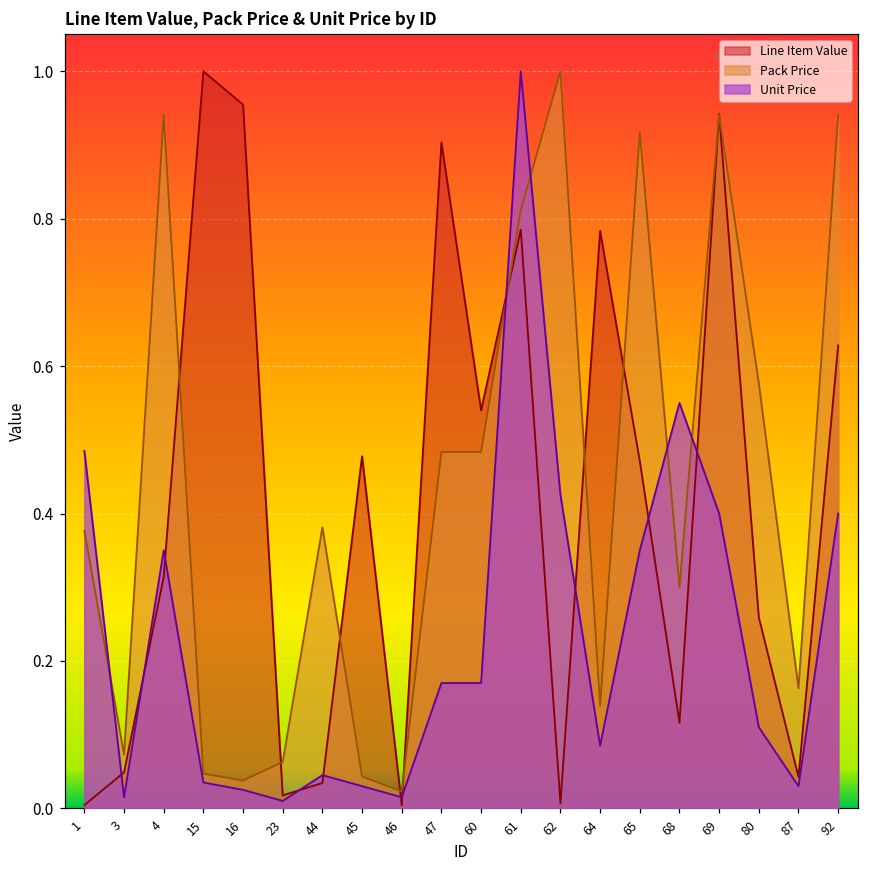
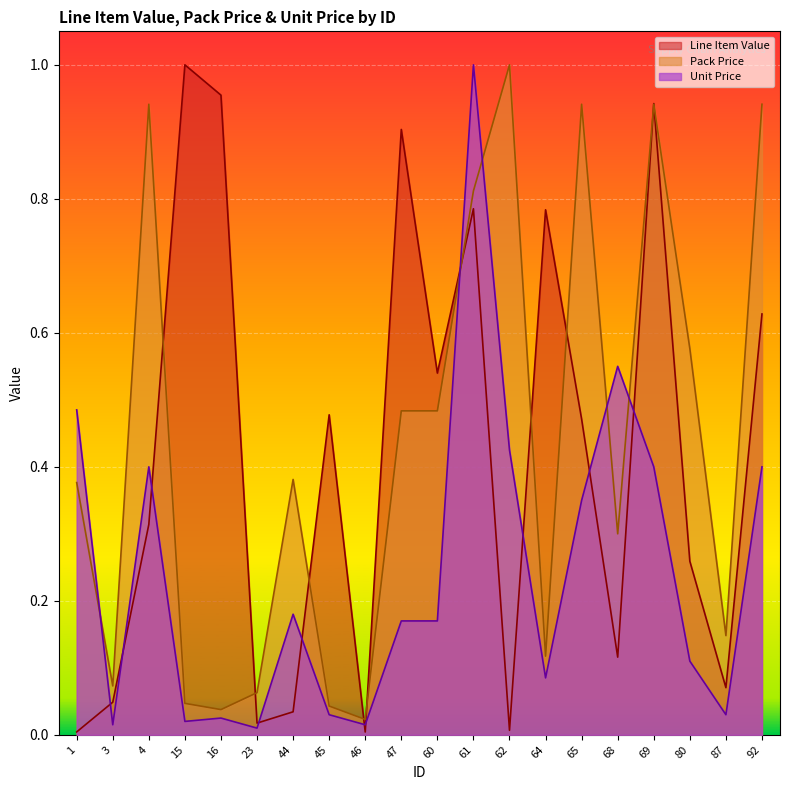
  {
    "Line Item Value": {
      "1": 0.00,
      "3": 0.05,
      "4": 0.31,
      "15": 1.00,
      "16": 0.95,
      "23": 0.02,
      "44": 0.03,
      "45": 0.48,
      "46": 0.00,
      "47": 0.90,
      "60": 0.54,
      "61": 0.79,
      "62": 0.01,
      "64": 0.78,
      "65": 0.47,
      "68": 0.12,
      "80": 0.26,
-     "87": 0.04,
+     "87": 0.07,
      "92": 0.63
    },
    "Pack Price": {
      "1": 0.38,
      "3": 0.07,
      "4": 0.94,
      "15": 0.05,
      "16": 0.04,
      "23": 0.06,
      "44": 0.38,
      "45": 0.04,
      "46": 0.02,
      "47": 0.48,
      "60": 0.48,
      "61": 0.81,
      "62": 1.00,
-     "64": 0.14,
-     "65": 0.92,
+     "64": 0.12,
+     "65": 0.94,
      "68": 0.30,
      "80": 0.58,
-     "87": 0.16,
+     "87": 0.15,
      "92": 0.94
    },
    "Unit Price": {
      "1": 0.49,
      "3": 0.02,
-     "4": 0.35,
-     "15": 0.04,
+     "4": 0.40,
+     "15": 0.02,
      "16": 0.03,
      "23": 0.01,
-     "44": 0.05,
+     "44": 0.18,
      "45": 0.03,
      "46": 0.02,
      "47": 0.17,
      "60": 0.17,
      "61": 1.00,
      "62": 0.43,
      "64": 0.09,
      "65": 0.35,
      "68": 0.55,
      "69": 0.40,
      "80": 0.11,
      "87": 0.03,
      "92": 0.40
    }
  }
